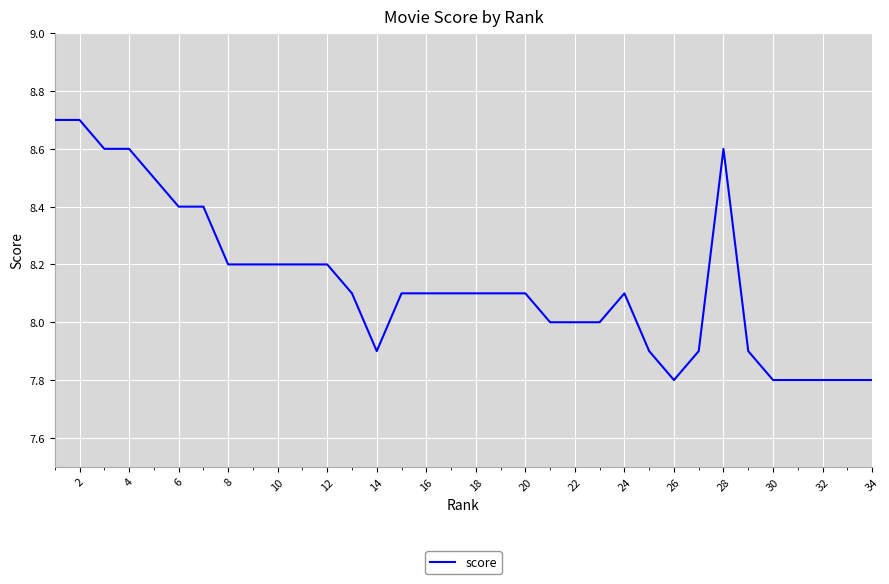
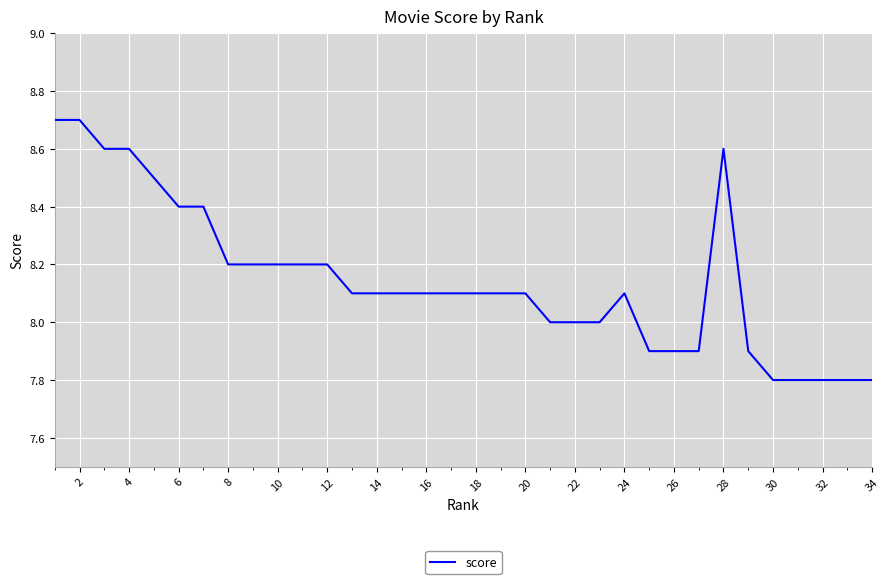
  {
    "2": 8.7,
    "4": 8.6,
    "6": 8.4,
    "8": 8.2,
    "10": 8.2,
    "12": 8.2,
-   "14": 7.9,
+   "14": 8.1,
    "16": 8.1,
    "18": 8.1,
    "20": 8.1,
    "22": 8.0,
    "24": 8.1,
-   "26": 7.8,
+   "26": 7.9,
    "28": 8.6,
    "30": 7.8,
    "32": 7.8,
    "34": 7.8
  }
